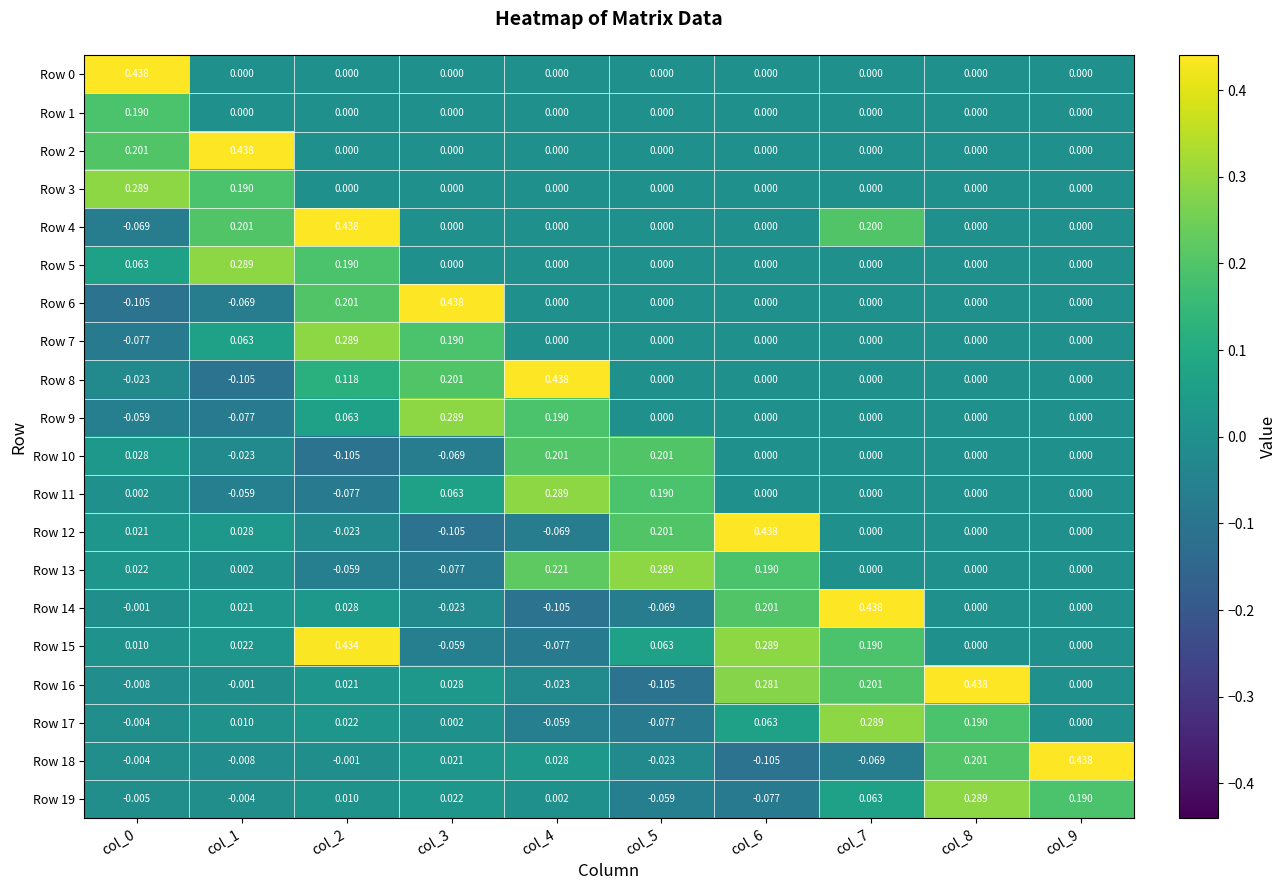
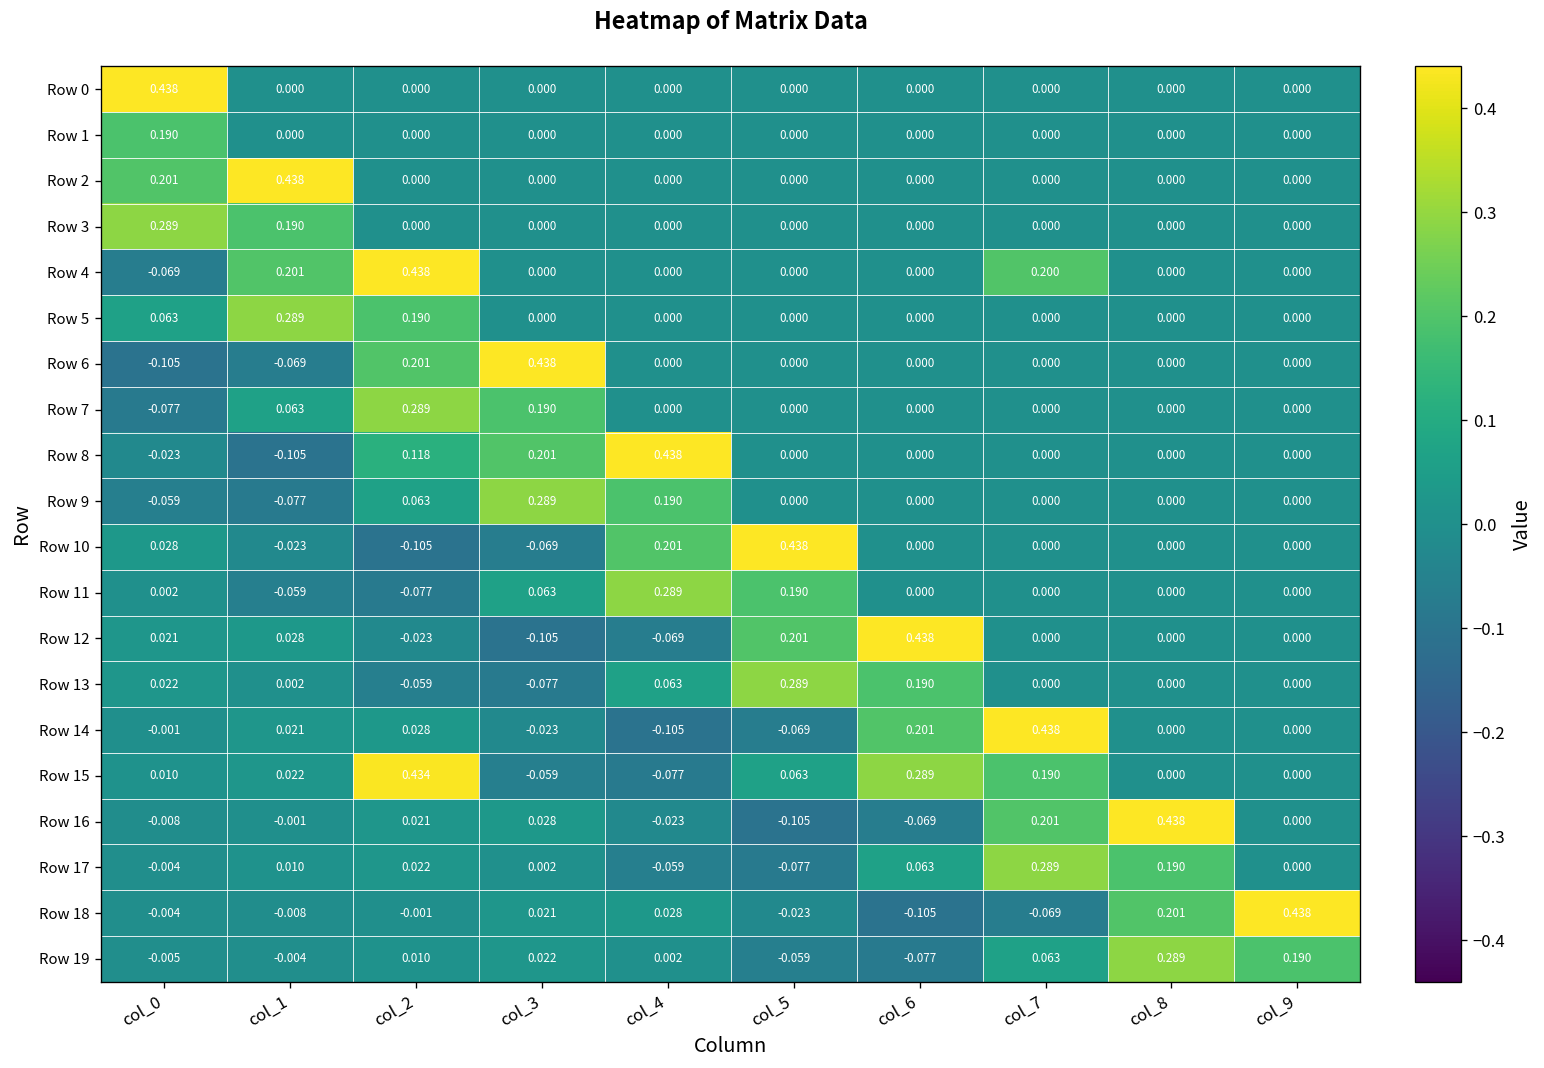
  {
    "Row 0": {
      "col_0": 0.438,
      "col_1": 0.000,
      "col_2": 0.000,
      "col_3": 0.000,
      "col_4": 0.000,
      "col_5": 0.000,
      "col_6": 0.000,
      "col_7": 0.000,
      "col_8": 0.000,
      "col_9": 0.000
    },
    "Row 1": {
      "col_0": 0.190,
      "col_1": 0.000,
      "col_2": 0.000,
      "col_3": 0.000,
      "col_4": 0.000,
      "col_5": 0.000,
      "col_6": 0.000,
      "col_7": 0.000,
      "col_8": 0.000,
      "col_9": 0.000
    },
    "Row 2": {
      "col_0": 0.201,
      "col_1": 0.438,
      "col_2": 0.000,
      "col_3": 0.000,
      "col_4": 0.000,
      "col_5": 0.000,
      "col_6": 0.000,
      "col_7": 0.000,
      "col_8": 0.000,
      "col_9": 0.000
    },
    "Row 3": {
      "col_0": 0.289,
      "col_1": 0.190,
      "col_2": 0.000,
      "col_3": 0.000,
      "col_4": 0.000,
      "col_5": 0.000,
      "col_6": 0.000,
      "col_7": 0.000,
      "col_8": 0.000,
      "col_9": 0.000
    },
    "Row 4": {
      "col_0": -0.069,
      "col_1": 0.201,
      "col_2": 0.438,
      "col_3": 0.000,
      "col_4": 0.000,
      "col_5": 0.000,
      "col_6": 0.000,
      "col_7": 0.200,
      "col_8": 0.000,
      "col_9": 0.000
    },
    "Row 5": {
      "col_0": 0.063,
      "col_1": 0.289,
      "col_2": 0.190,
      "col_3": 0.000,
      "col_4": 0.000,
      "col_5": 0.000,
      "col_6": 0.000,
      "col_7": 0.000,
      "col_8": 0.000,
      "col_9": 0.000
    },
    "Row 6": {
      "col_0": -0.105,
      "col_1": -0.069,
      "col_2": 0.201,
      "col_3": 0.438,
      "col_4": 0.000,
      "col_5": 0.000,
      "col_6": 0.000,
      "col_7": 0.000,
      "col_8": 0.000,
      "col_9": 0.000
    },
    "Row 7": {
      "col_0": -0.077,
      "col_1": 0.063,
      "col_2": 0.289,
      "col_3": 0.190,
      "col_4": 0.000,
      "col_5": 0.000,
      "col_6": 0.000,
      "col_7": 0.000,
      "col_8": 0.000,
      "col_9": 0.000
    },
    "Row 8": {
      "col_0": -0.023,
      "col_1": -0.105,
      "col_2": 0.118,
      "col_3": 0.201,
      "col_4": 0.438,
      "col_5": 0.000,
      "col_6": 0.000,
      "col_7": 0.000,
      "col_8": 0.000,
      "col_9": 0.000
    },
    "Row 9": {
      "col_0": -0.059,
      "col_1": -0.077,
      "col_2": 0.063,
      "col_3": 0.289,
      "col_4": 0.190,
      "col_5": 0.000,
      "col_6": 0.000,
      "col_7": 0.000,
      "col_8": 0.000,
      "col_9": 0.000
    },
    "Row 10": {
      "col_0": 0.028,
      "col_1": -0.023,
      "col_2": -0.105,
      "col_3": -0.069,
      "col_4": 0.201,
-     "col_5": 0.201,
+     "col_5": 0.438,
      "col_6": 0.000,
      "col_7": 0.000,
      "col_8": 0.000,
      "col_9": 0.000
    },
    "Row 11": {
      "col_0": 0.002,
      "col_1": -0.059,
      "col_2": -0.077,
      "col_3": 0.063,
      "col_4": 0.289,
      "col_5": 0.190,
      "col_6": 0.000,
      "col_7": 0.000,
      "col_8": 0.000,
      "col_9": 0.000
    },
    "Row 12": {
      "col_0": 0.021,
      "col_1": 0.028,
      "col_2": -0.023,
      "col_3": -0.105,
      "col_4": -0.069,
      "col_5": 0.201,
      "col_6": 0.438,
      "col_7": 0.000,
      "col_8": 0.000,
      "col_9": 0.000
    },
    "Row 13": {
      "col_0": 0.022,
      "col_1": 0.002,
      "col_2": -0.059,
      "col_3": -0.077,
-     "col_4": 0.221,
+     "col_4": 0.063,
      "col_5": 0.289,
      "col_6": 0.190,
      "col_7": 0.000,
      "col_8": 0.000,
      "col_9": 0.000
    },
    "Row 14": {
      "col_0": -0.001,
      "col_1": 0.021,
      "col_2": 0.028,
      "col_3": -0.023,
      "col_4": -0.105,
      "col_5": -0.069,
      "col_6": 0.201,
      "col_7": 0.438,
      "col_8": 0.000,
      "col_9": 0.000
    },
    "Row 15": {
      "col_0": 0.010,
      "col_1": 0.022,
      "col_2": 0.434,
      "col_3": -0.059,
      "col_4": -0.077,
      "col_5": 0.063,
      "col_6": 0.289,
      "col_7": 0.190,
      "col_8": 0.000,
      "col_9": 0.000
    },
    "Row 16": {
      "col_0": -0.008,
      "col_1": -0.001,
      "col_2": 0.021,
      "col_3": 0.028,
      "col_4": -0.023,
      "col_5": -0.105,
-     "col_6": 0.281,
+     "col_6": -0.069,
      "col_7": 0.201,
      "col_8": 0.438,
      "col_9": 0.000
    },
    "Row 17": {
      "col_0": -0.004,
      "col_1": 0.010,
      "col_2": 0.022,
      "col_3": 0.002,
      "col_4": -0.059,
      "col_5": -0.077,
      "col_6": 0.063,
      "col_7": 0.289,
      "col_8": 0.190,
      "col_9": 0.000
    },
    "Row 18": {
      "col_0": -0.004,
      "col_1": -0.008,
      "col_2": -0.001,
      "col_3": 0.021,
      "col_4": 0.028,
      "col_5": -0.023,
      "col_6": -0.105,
      "col_7": -0.069,
      "col_8": 0.201,
      "col_9": 0.438
    },
    "Row 19": {
      "col_0": -0.005,
      "col_1": -0.004,
      "col_2": 0.010,
      "col_3": 0.022,
      "col_4": 0.002,
      "col_5": -0.059,
      "col_6": -0.077,
      "col_7": 0.063,
      "col_8": 0.289,
      "col_9": 0.190
    }
  }
